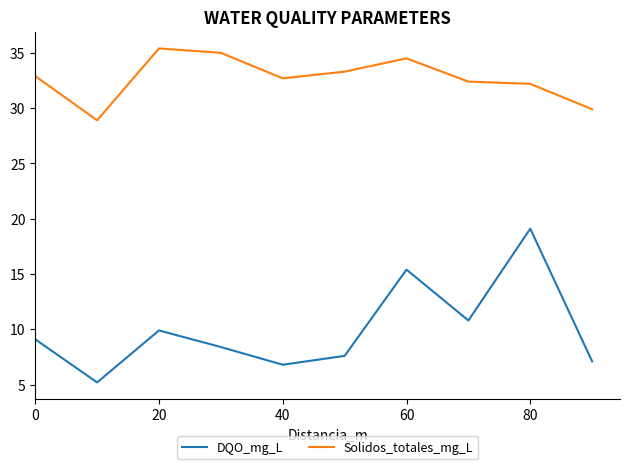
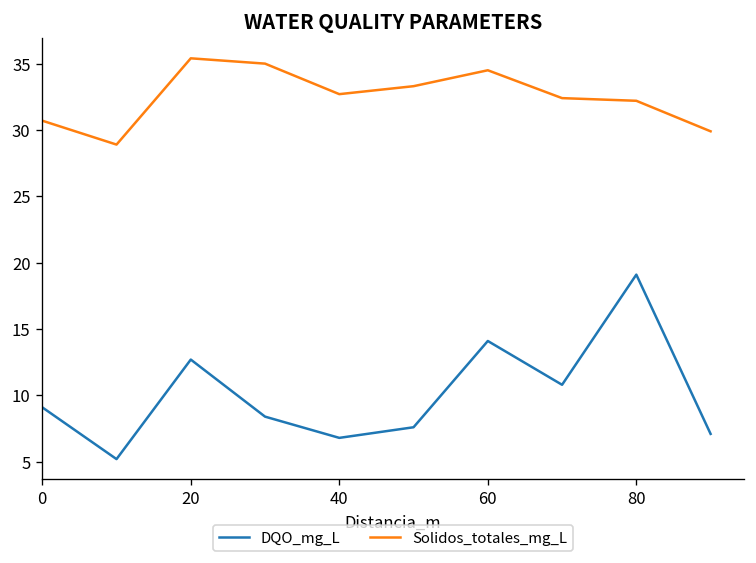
  {
    "DQO_mg_L": {
      "0": 9.1,
-     "20": 9.9,
+     "20": 12.7,
      "40": 6.8,
-     "60": 15.4,
+     "60": 14.1,
      "80": 19.1
    },
    "Solidos_totales_mg_L": {
-     "0": 32.9,
+     "0": 30.7,
      "20": 35.4,
      "40": 32.7,
      "60": 34.5,
      "80": 32.2
    }
  }
